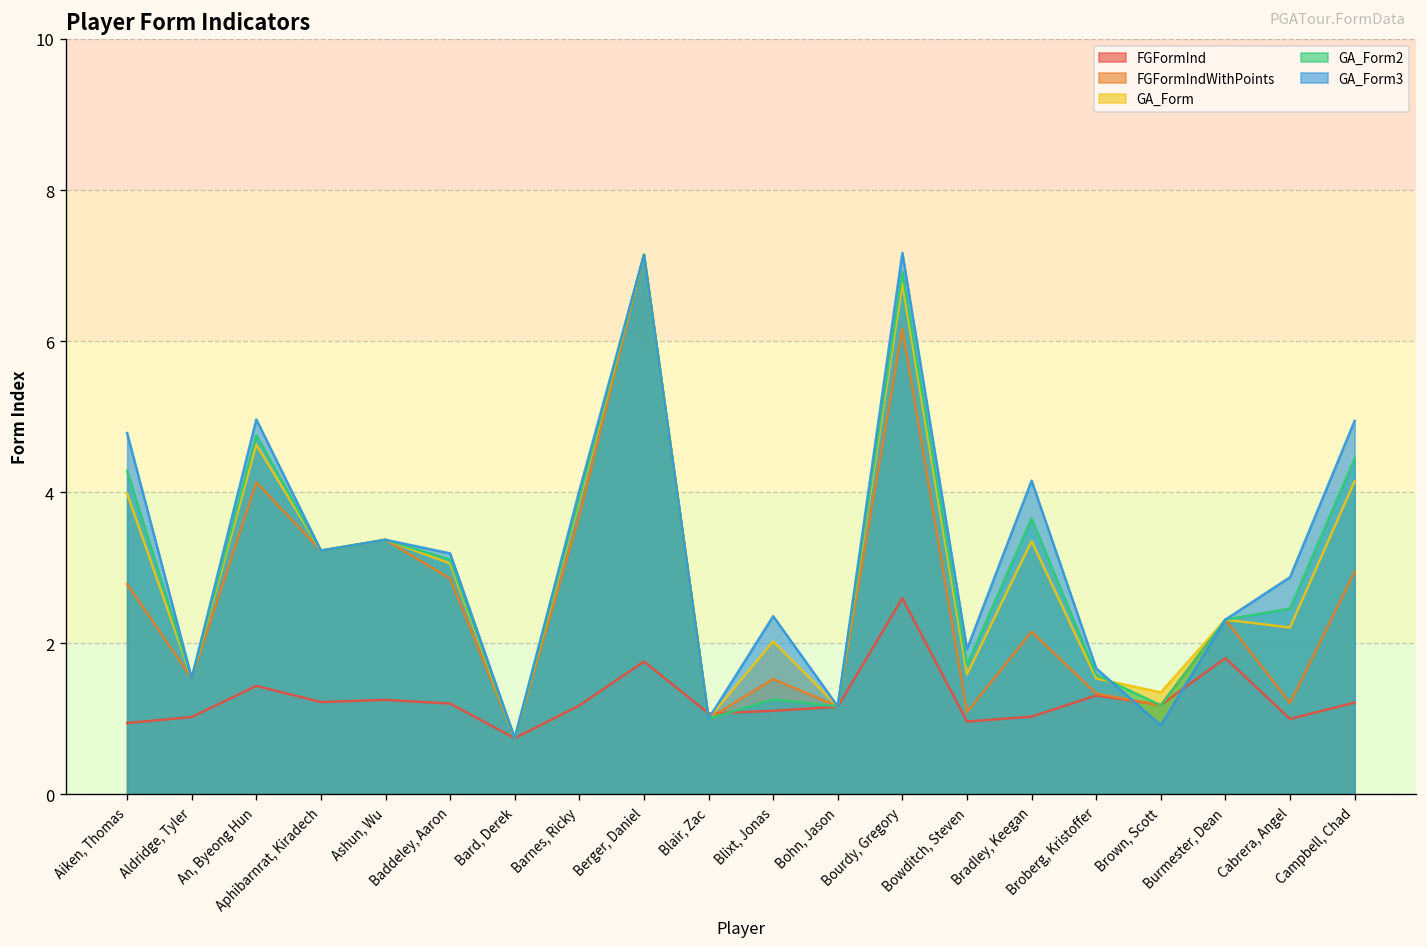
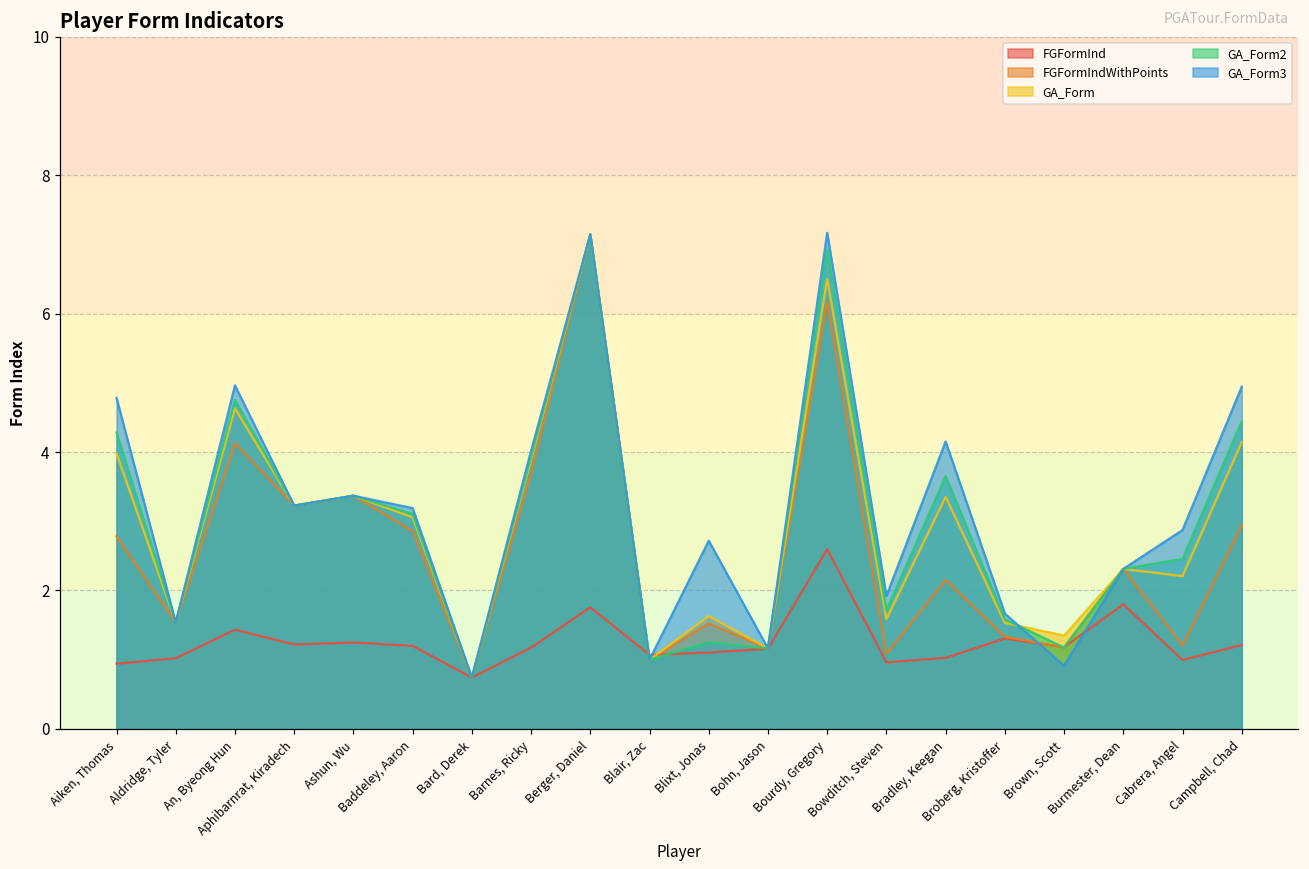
  {
    "GA_Form": {
      "Aiken, Thomas": 4.0,
      "An, Byeong Hun": 4.6,
      "Baddeley, Aaron": 3.1,
      "Barnes, Ricky": 3.9,
-     "Blixt, Jonas": 2.0,
-     "Bourdy, Gregory": 6.8,
+     "Blixt, Jonas": 1.6,
+     "Bourdy, Gregory": 6.5,
      "Bowditch, Steven": 1.6,
      "Bradley, Keegan": 3.4,
      "Broberg, Kristoffer": 1.5,
      "Brown, Scott": 1.3,
      "Cabrera, Angel": 2.2,
      "Campbell, Chad": 4.1
    },
    "GA_Form2": {
      "Aiken, Thomas": 4.3,
      "An, Byeong Hun": 4.8,
      "Baddeley, Aaron": 3.1,
      "Barnes, Ricky": 3.9,
      "Blixt, Jonas": 1.3,
      "Bourdy, Gregory": 6.9,
      "Bowditch, Steven": 1.7,
      "Bradley, Keegan": 3.7,
      "Broberg, Kristoffer": 1.6,
      "Cabrera, Angel": 2.5,
      "Campbell, Chad": 4.4
    },
    "GA_Form3": {
      "Aiken, Thomas": 4.8,
      "An, Byeong Hun": 5.0,
      "Baddeley, Aaron": 3.2,
      "Barnes, Ricky": 4.0,
-     "Blixt, Jonas": 2.4,
+     "Blixt, Jonas": 2.7,
      "Bourdy, Gregory": 7.2,
      "Bowditch, Steven": 1.9,
      "Bradley, Keegan": 4.2,
      "Broberg, Kristoffer": 1.7,
      "Brown, Scott": 0.9,
      "Cabrera, Angel": 2.9,
      "Campbell, Chad": 4.9
    }
  }
